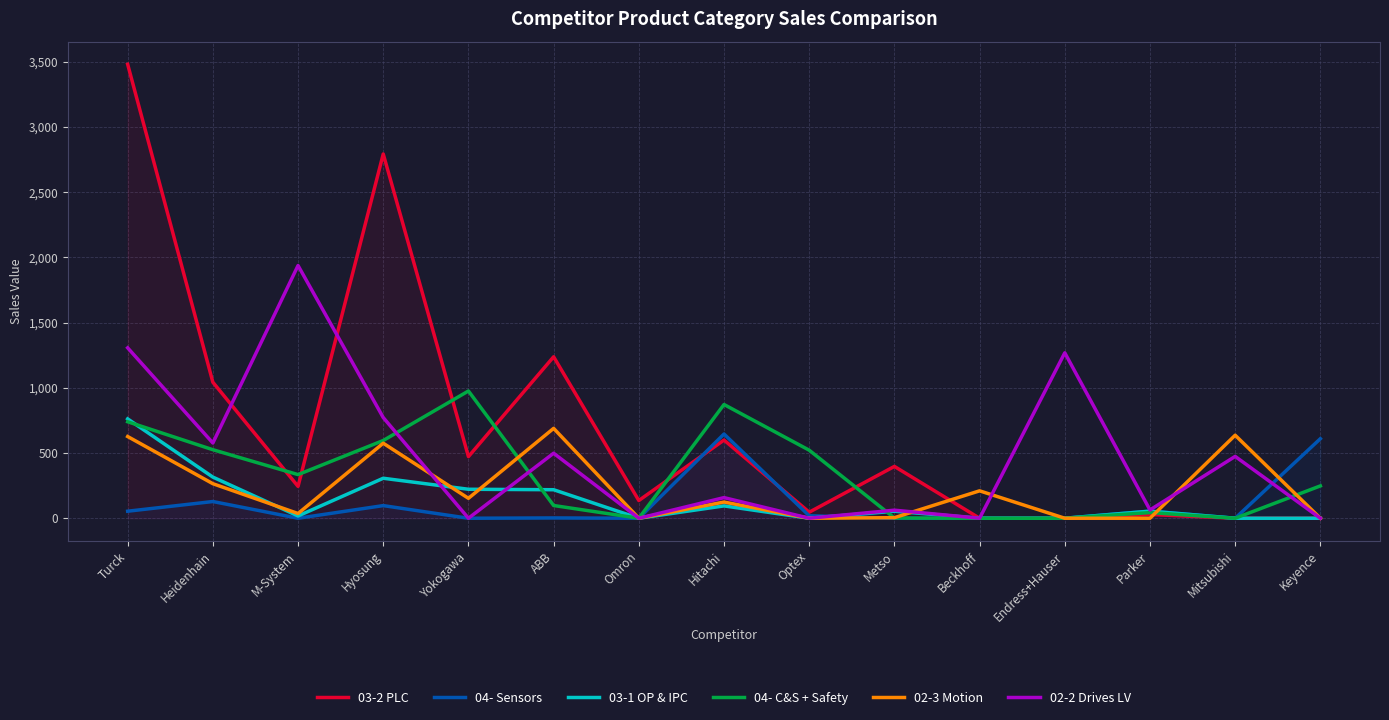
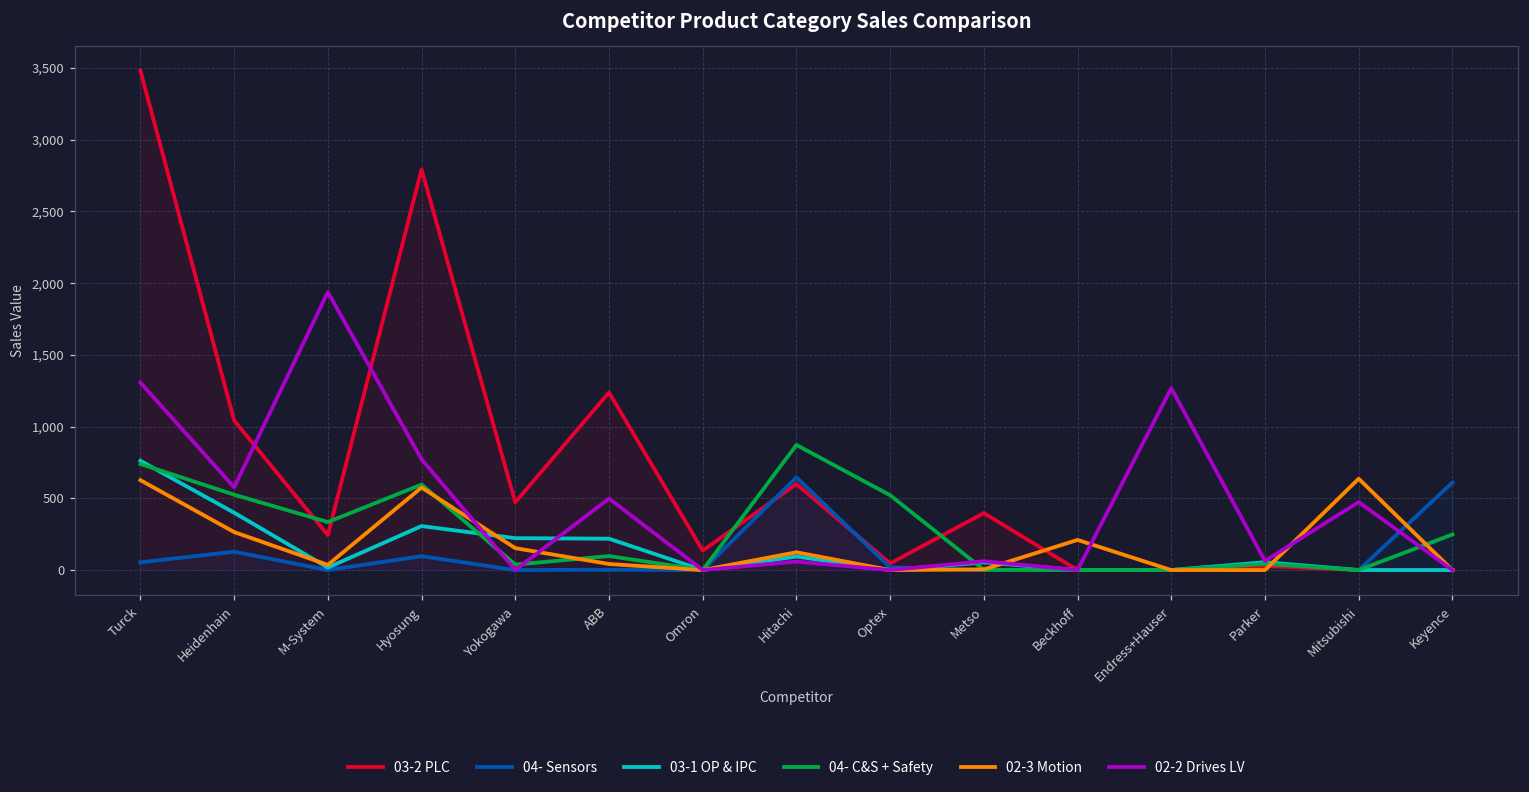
  {
    "03-2 PLC": {
      "Turck": "3,480",
      "Heidenhain": "1,040",
      "M-System": "240",
      "Hyosung": "2,790",
      "Yokogawa": "470",
      "ABB": "1,240",
      "Omron": "140",
      "Hitachi": "600",
      "Optex": "50",
      "Metso": "400"
    },
    "04- Sensors": {
      "Turck": "50",
      "Heidenhain": "130",
      "Hyosung": "100",
      "ABB": "0",
      "Hitachi": "650",
      "Keyence": "610"
    },
    "03-1 OP & IPC": {
      "Turck": "760",
-     "Heidenhain": "320",
+     "Heidenhain": "400",
      "Hyosung": "310",
      "Yokogawa": "220",
      "ABB": "220",
      "Hitachi": "90"
    },
    "04- C&S + Safety": {
      "Turck": "740",
      "Heidenhain": "530",
      "M-System": "330",
      "Hyosung": "600",
-     "Yokogawa": "980",
+     "Yokogawa": "40",
      "ABB": "100",
      "Hitachi": "870",
      "Optex": "520",
      "Keyence": "250"
    },
    "02-3 Motion": {
      "Turck": "630",
      "Heidenhain": "260",
      "Hyosung": "580",
      "Yokogawa": "150",
-     "ABB": "690",
+     "ABB": "40",
      "Hitachi": "120",
      "Beckhoff": "210",
      "Parker": "0",
      "Mitsubishi": "640"
    },
    "02-2 Drives LV": {
      "Turck": "1,310",
      "Heidenhain": "580",
      "M-System": "1,940",
      "Hyosung": "770",
      "ABB": "500",
-     "Hitachi": "160",
+     "Hitachi": "60",
      "Endress+Hauser": "1,270",
      "Mitsubishi": "470"
    }
  }
